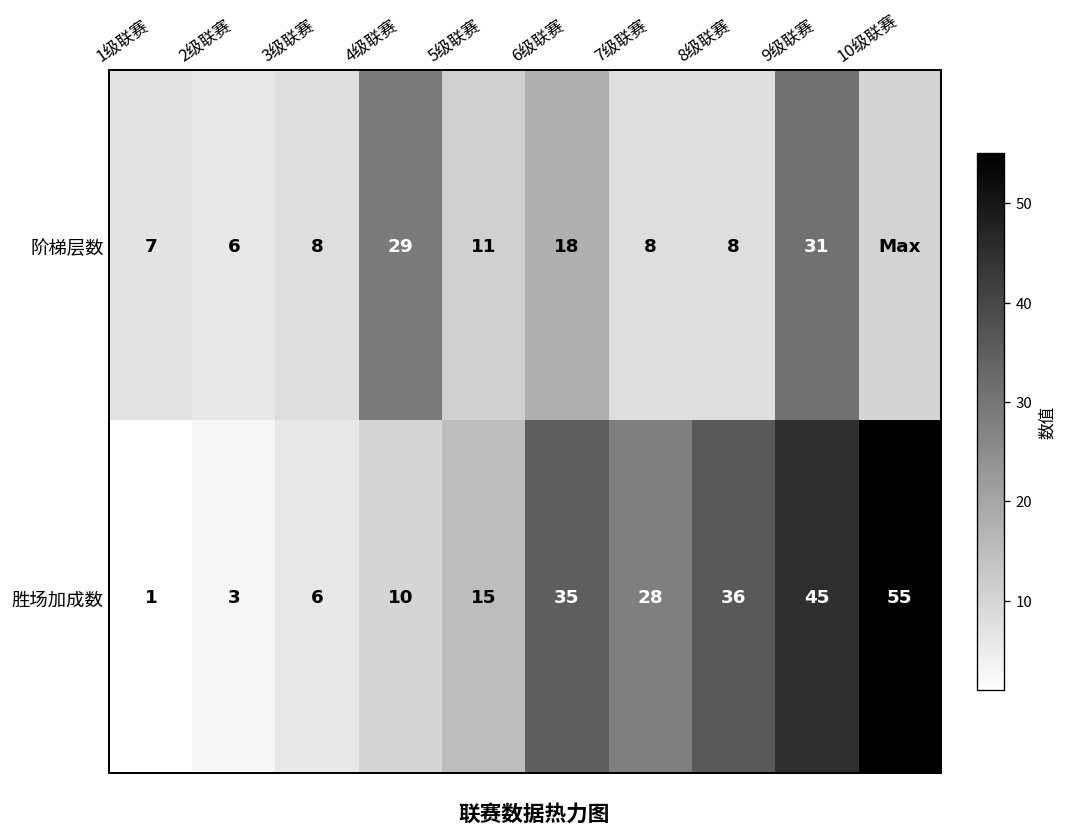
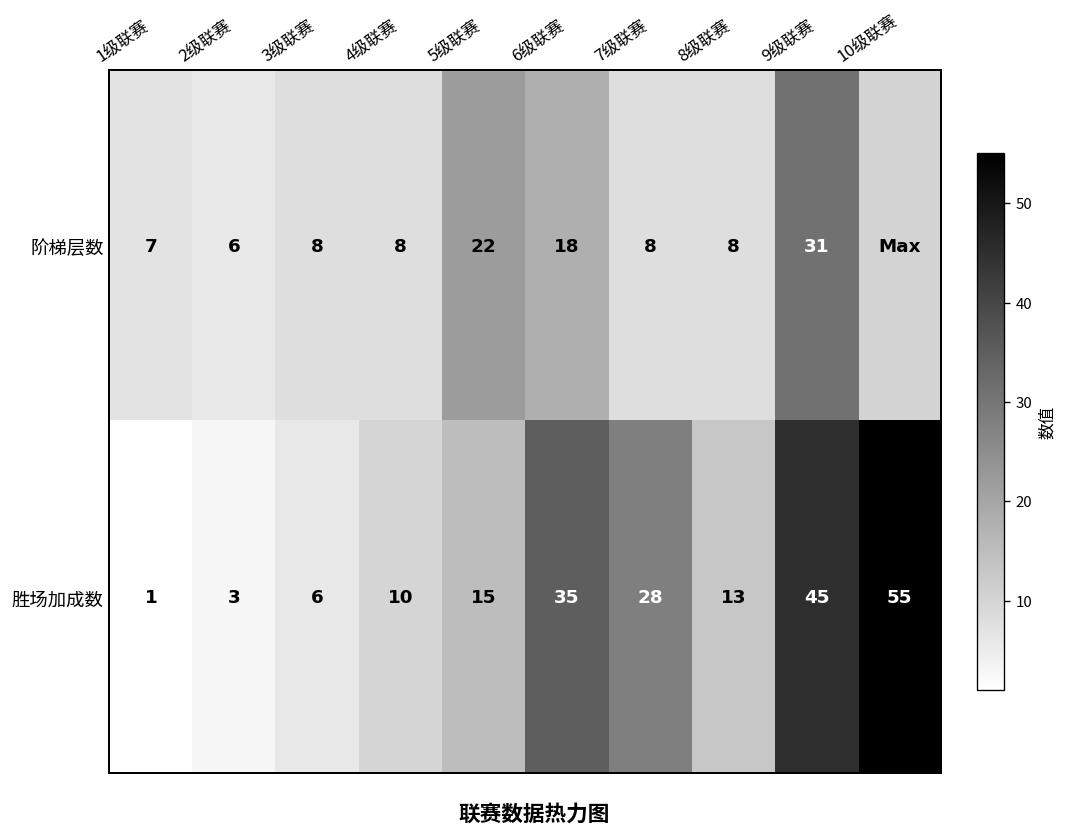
  {
    "阶梯层数": {
      "1级联赛": 7,
      "2级联赛": 6,
      "3级联赛": 8,
-     "4级联赛": 29,
-     "5级联赛": 11,
+     "4级联赛": 8,
+     "5级联赛": 22,
      "6级联赛": 18,
      "7级联赛": 8,
      "8级联赛": 8,
      "9级联赛": 31
    },
    "胜场加成数": {
      "1级联赛": 1,
      "2级联赛": 3,
      "3级联赛": 6,
      "4级联赛": 10,
      "5级联赛": 15,
      "6级联赛": 35,
      "7级联赛": 28,
-     "8级联赛": 36,
+     "8级联赛": 13,
      "9级联赛": 45,
      "10级联赛": 55
    }
  }
